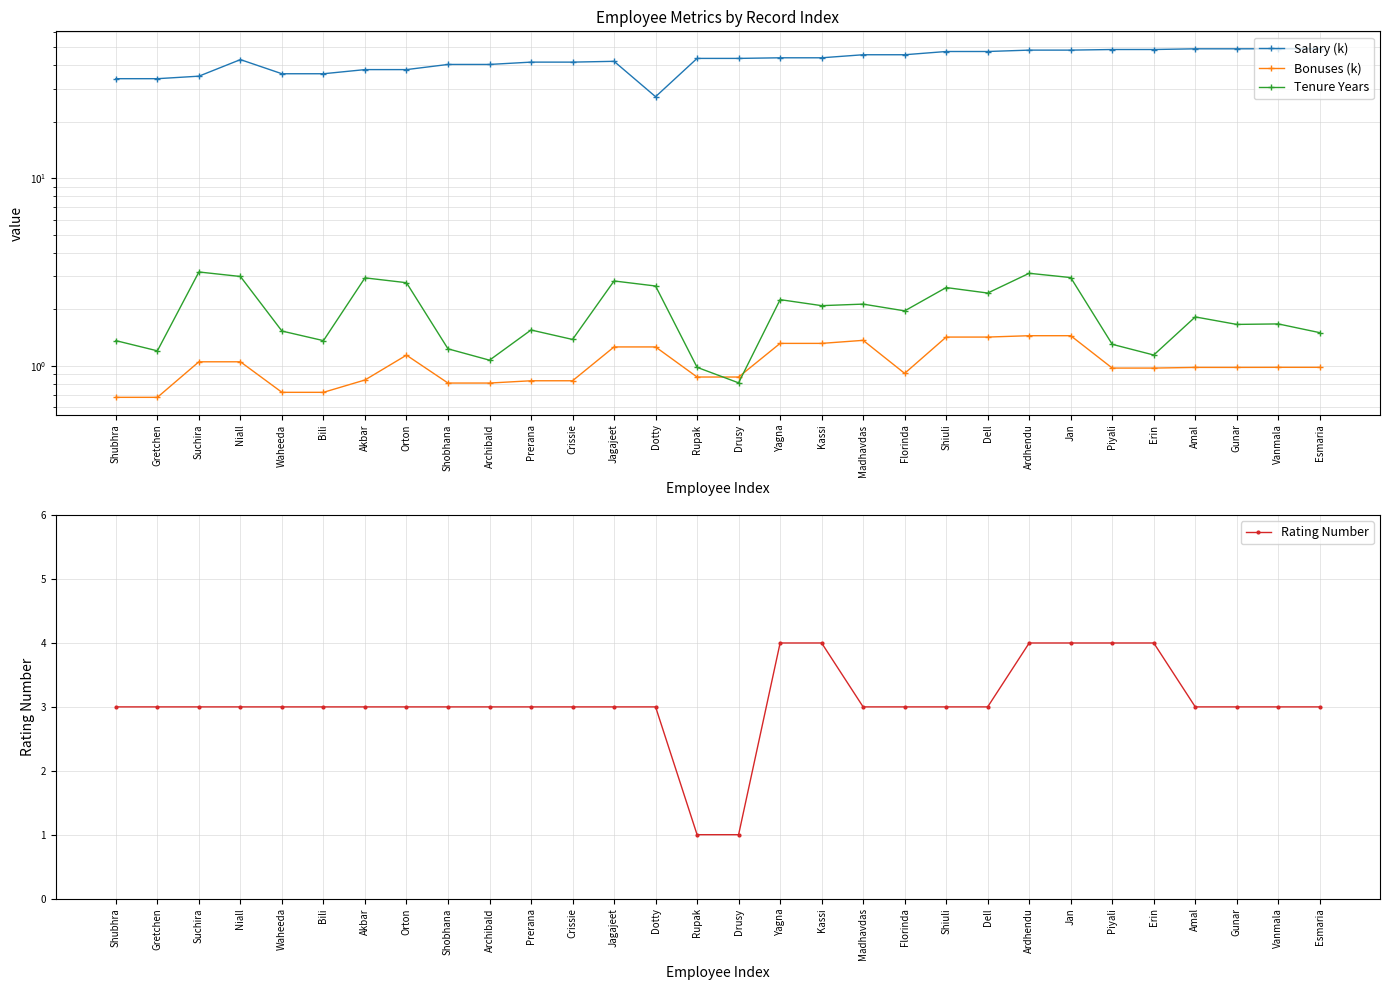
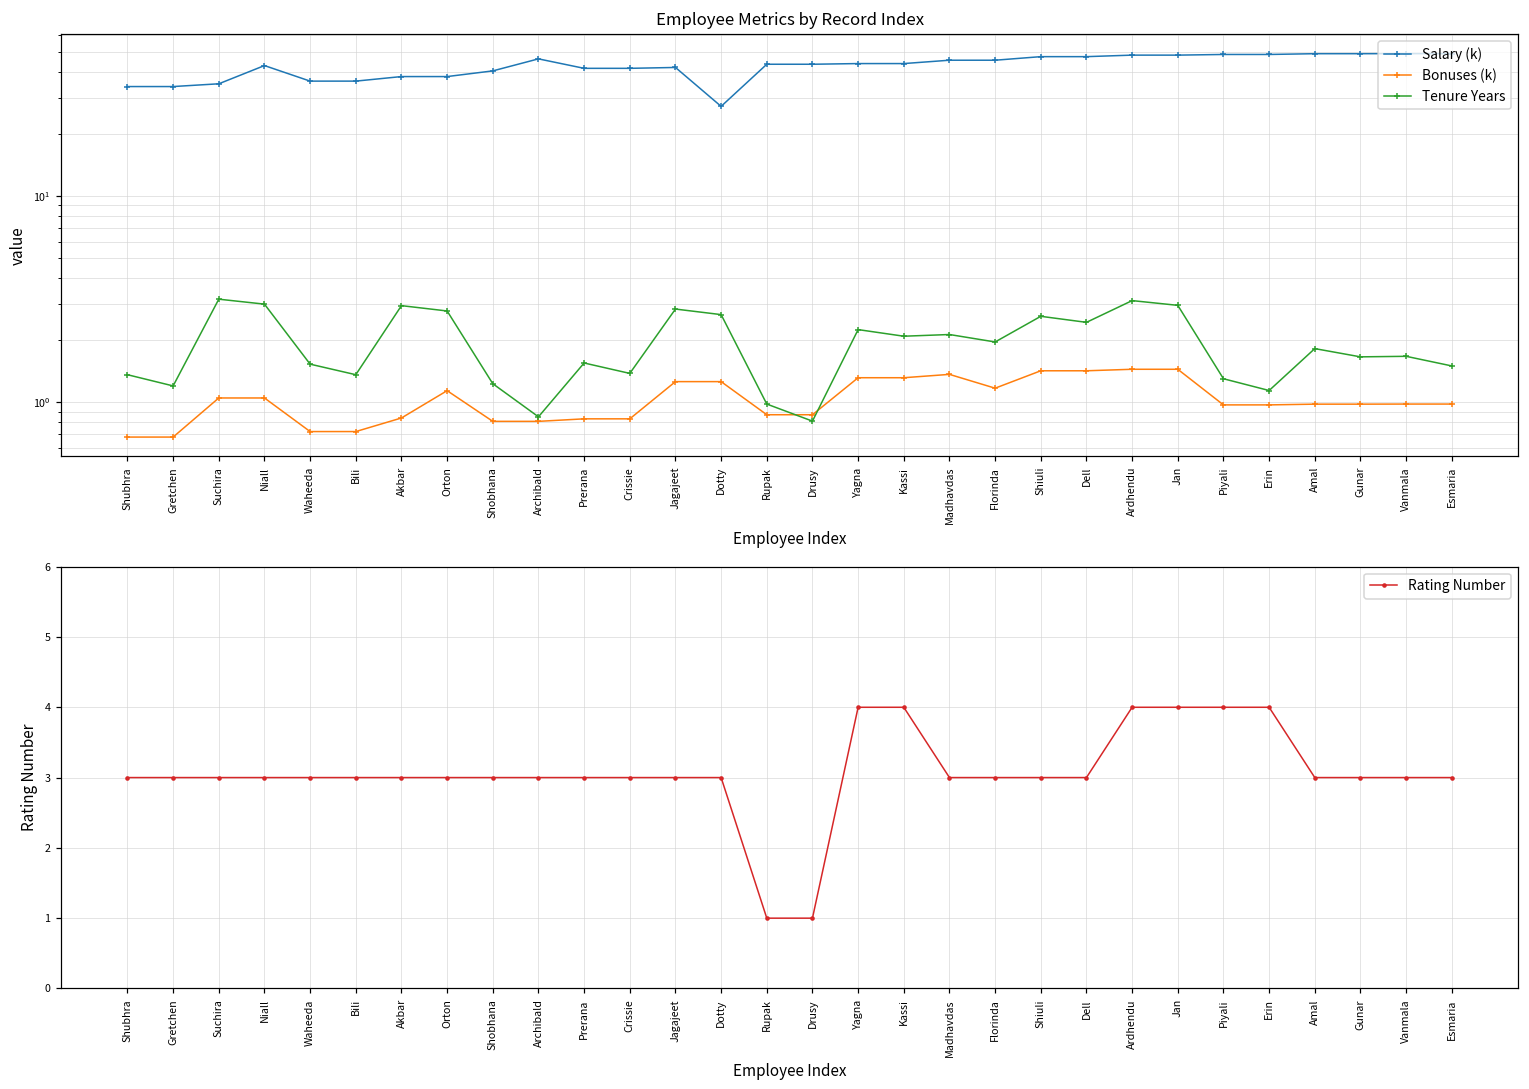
  {
    "Employee Metrics by Record Index": {
      "Salary (k)": {
        "Shubhra": 34,
        "Gretchen": 34,
        "Suchira": 35,
        "Niall": 43,
        "Waheeda": 36,
        "Bili": 36,
        "Akbar": 38,
        "Orton": 38,
        "Shobhana": 40,
-       "Archibald": 40,
+       "Archibald": 46,
        "Prerana": 42,
        "Crissie": 42,
        "Jagajeet": 42,
        "Dotty": 27,
        "Rupak": 44,
        "Drusy": 44,
        "Yagna": 44,
        "Kassi": 44,
        "Madhavdas": 46,
        "Florinda": 46,
        "Shiuli": 47,
        "Dell": 47,
        "Ardhendu": 48,
        "Jan": 48,
        "Piyali": 49,
        "Erin": 49,
        "Amal": 49,
        "Gunar": 49
      },
      "Bonuses (k)": {
        "Shubhra": 0.68,
        "Gretchen": 0.68,
        "Suchira": 1.0,
        "Niall": 1.0,
        "Waheeda": 0.7,
        "Bili": 0.7,
        "Akbar": 0.8,
        "Orton": 1.1,
        "Shobhana": 0.8,
        "Archibald": 0.8,
        "Prerana": 0.8,
        "Crissie": 0.8,
        "Jagajeet": 1.3,
        "Dotty": 1.3,
        "Rupak": 0.9,
        "Drusy": 0.9,
        "Yagna": 1.3,
        "Kassi": 1.3,
        "Madhavdas": 1.4,
-       "Florinda": 0.9,
+       "Florinda": 1.2,
        "Shiuli": 1.4,
        "Dell": 1.4,
        "Ardhendu": 1.4,
        "Jan": 1.4,
        "Piyali": 1.0,
        "Erin": 1.0,
        "Amal": 1.0,
        "Gunar": 1.0,
        "Vanmala": 1.0,
        "Esmaria": 1.0
      },
      "Tenure Years": {
        "Shubhra": 1.4,
        "Gretchen": 1.2,
        "Suchira": 3.2,
        "Niall": 3.0,
        "Waheeda": 1.5,
        "Bili": 1.4,
        "Akbar": 2.9,
        "Orton": 2.8,
        "Shobhana": 1.2,
-       "Archibald": 1.1,
+       "Archibald": 0.9,
        "Prerana": 1.6,
        "Crissie": 1.4,
        "Jagajeet": 2.8,
        "Dotty": 2.7,
        "Rupak": 1.0,
        "Drusy": 0.8,
        "Yagna": 2.3,
        "Kassi": 2.1,
        "Madhavdas": 2.1,
        "Florinda": 2.0,
        "Shiuli": 2.6,
        "Dell": 2.4,
        "Ardhendu": 3.1,
        "Jan": 3.0,
        "Piyali": 1.3,
        "Erin": 1.1,
        "Amal": 1.8,
        "Gunar": 1.7,
        "Vanmala": 1.7,
        "Esmaria": 1.5
      }
    }
  }
